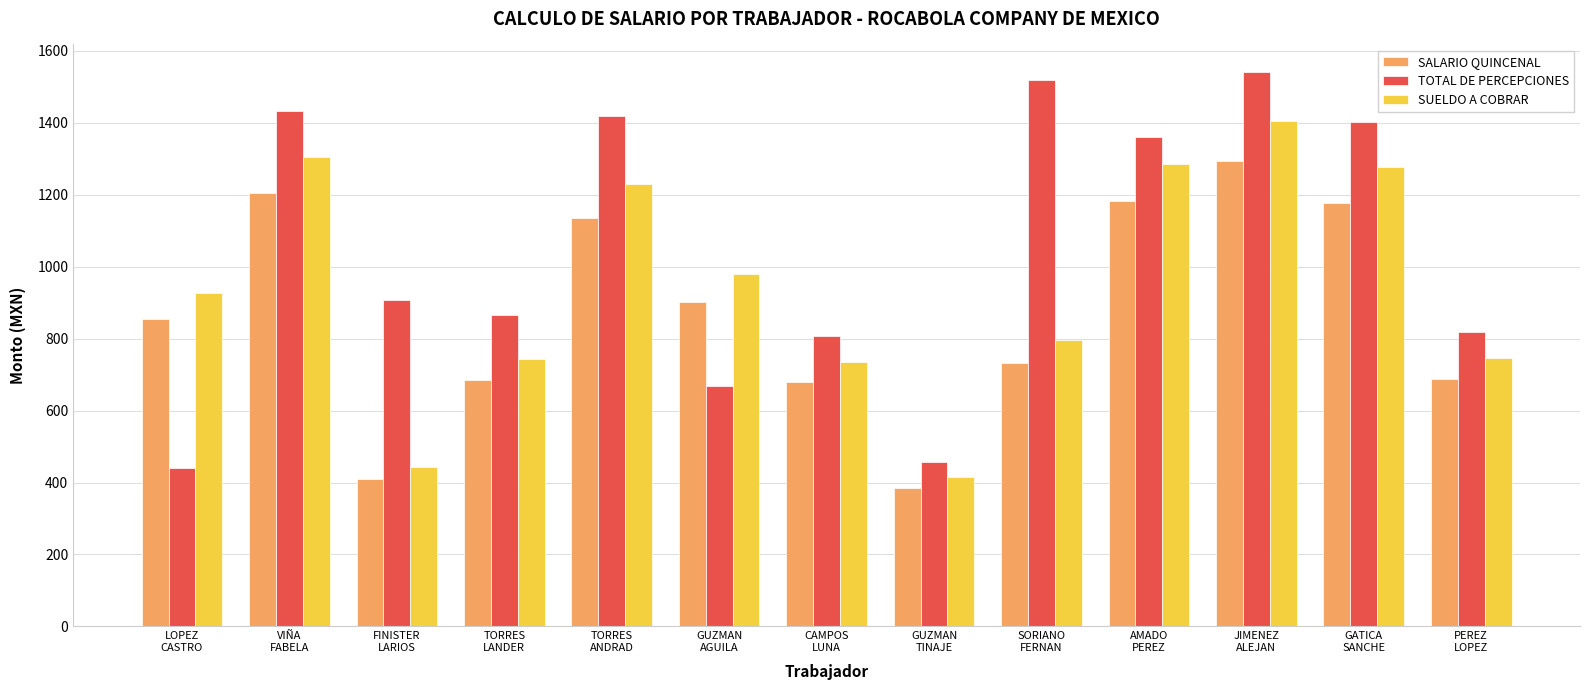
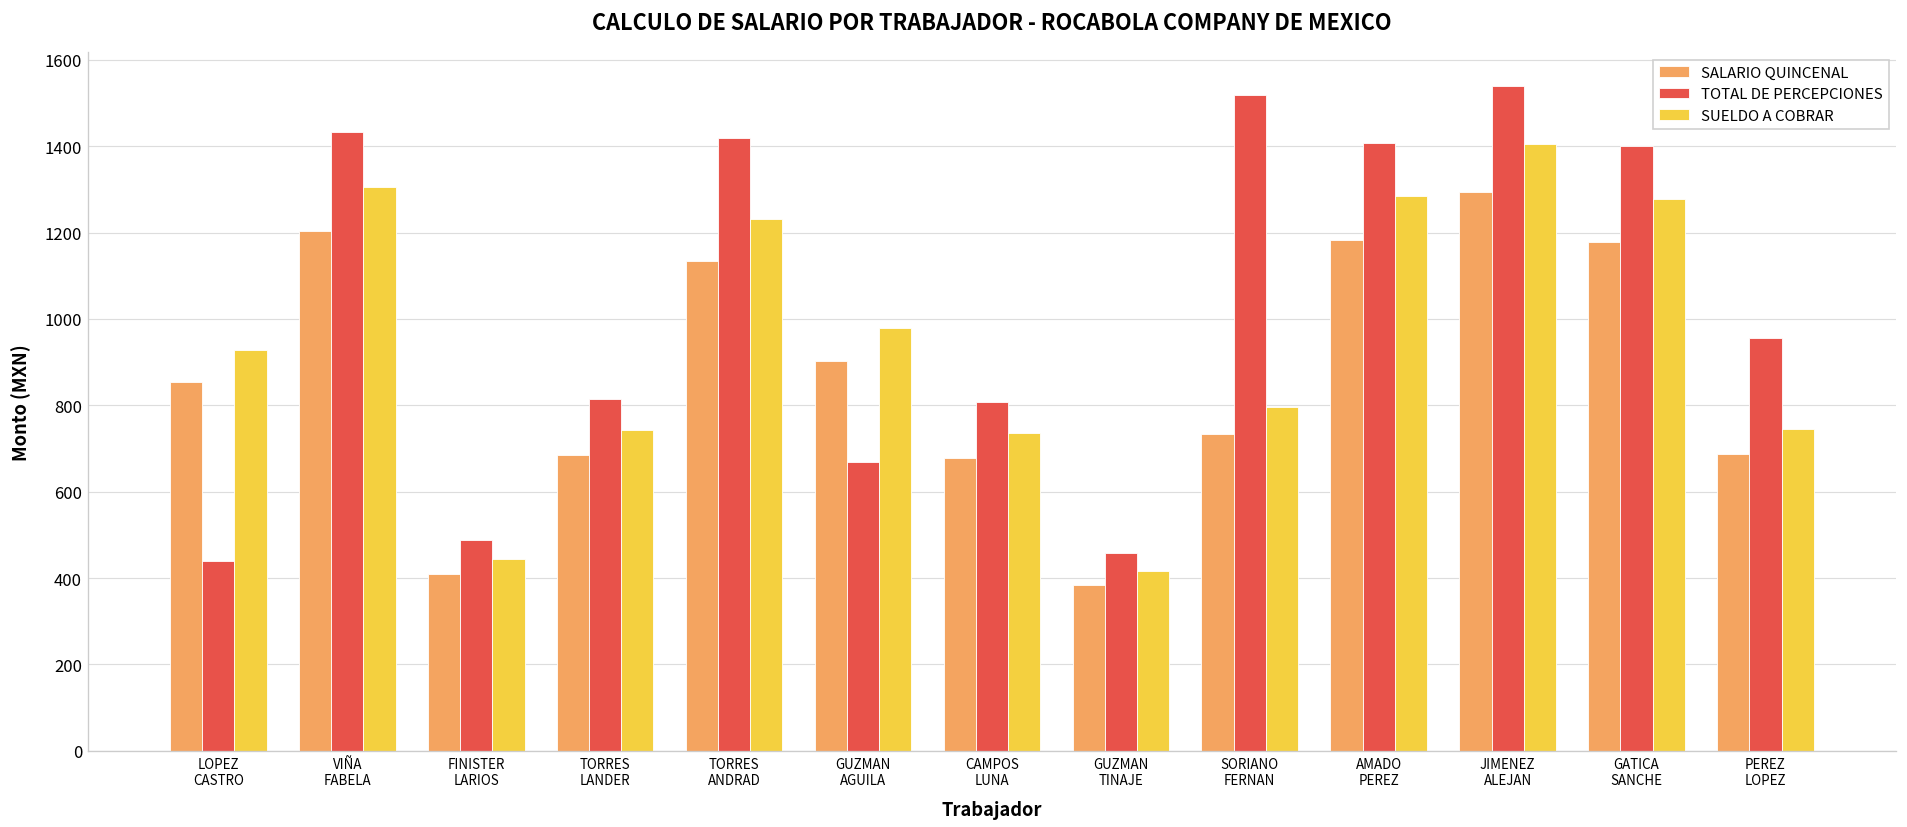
  {
    "TOTAL DE PERCEPCIONES": {
      "LOPEZ CASTRO": 440,
      "VIÑA FABELA": 1430,
-     "FINISTER LARIOS": 910,
-     "TORRES LANDER": 870,
+     "FINISTER LARIOS": 490,
+     "TORRES LANDER": 810,
      "TORRES ANDRAD": 1420,
      "GUZMAN AGUILA": 670,
      "CAMPOS LUNA": 810,
      "GUZMAN TINAJE": 460,
      "SORIANO FERNAN": 1520,
-     "AMADO PEREZ": 1360,
+     "AMADO PEREZ": 1410,
      "JIMENEZ ALEJAN": 1540,
      "GATICA SANCHE": 1400,
-     "PEREZ LOPEZ": 820
+     "PEREZ LOPEZ": 960
    }
  }
